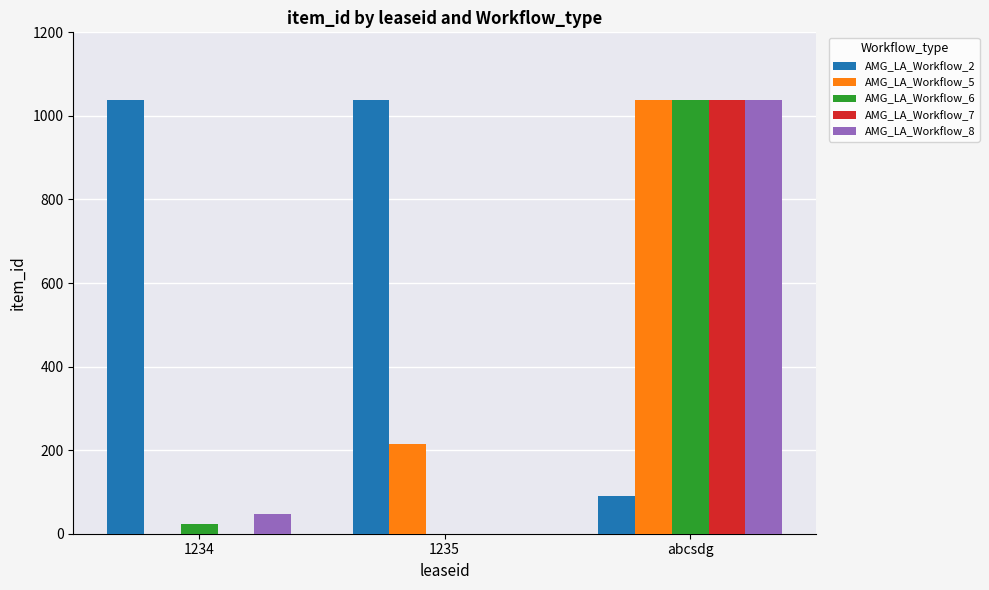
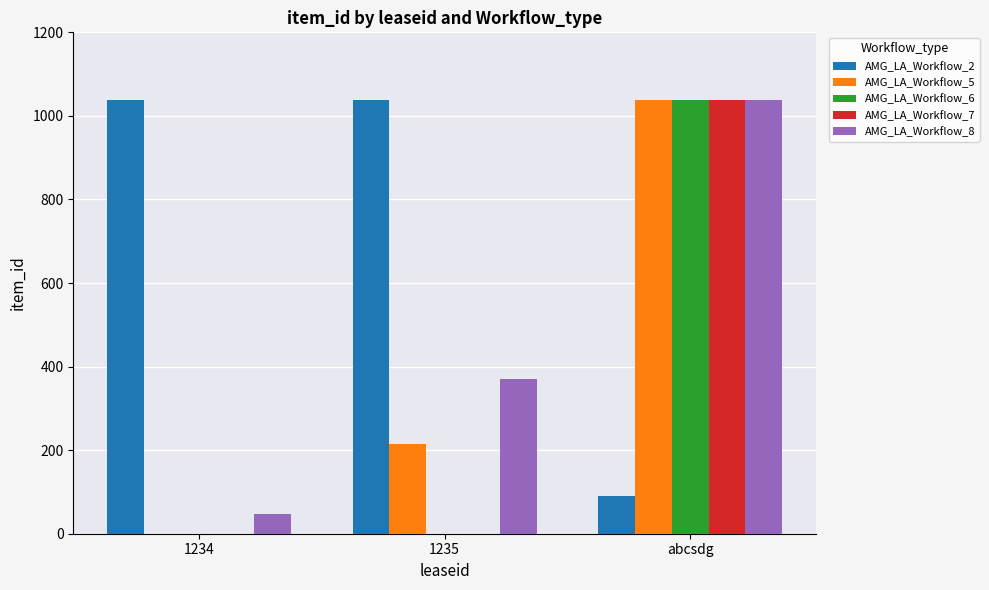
  {
    "AMG_LA_Workflow_2": {
      "1234": 1040,
      "1235": 1040,
      "abcsdg": 90
    },
    "AMG_LA_Workflow_5": {
      "1234": 0,
      "1235": 220,
      "abcsdg": 1040
    },
    "AMG_LA_Workflow_6": {
-     "1234": 20,
+     "1234": 0,
      "1235": 0,
      "abcsdg": 1040
    },
    "AMG_LA_Workflow_7": {
      "1234": 0,
      "1235": 0,
      "abcsdg": 1040
    },
    "AMG_LA_Workflow_8": {
      "1234": 50,
-     "1235": 0,
+     "1235": 370,
      "abcsdg": 1040
    }
  }
